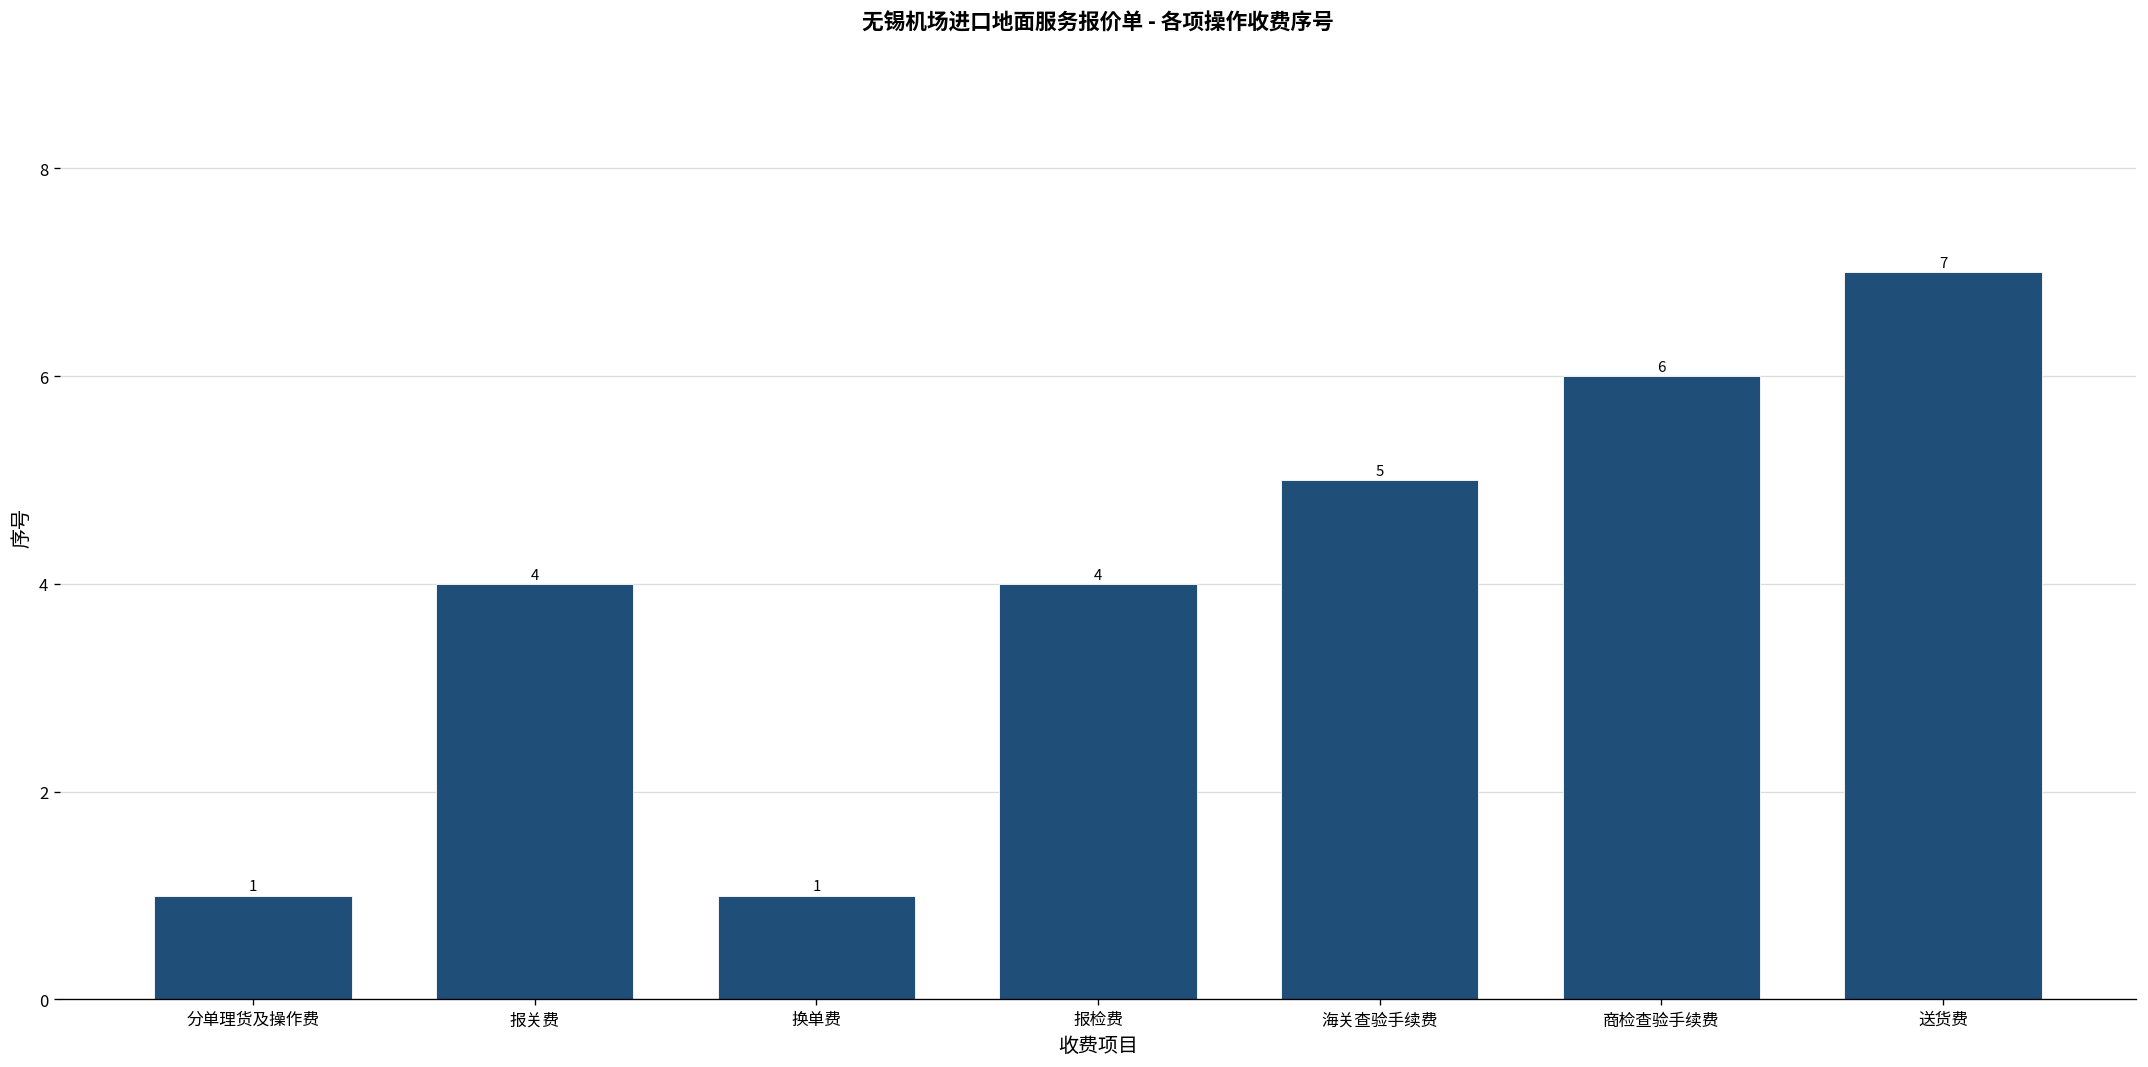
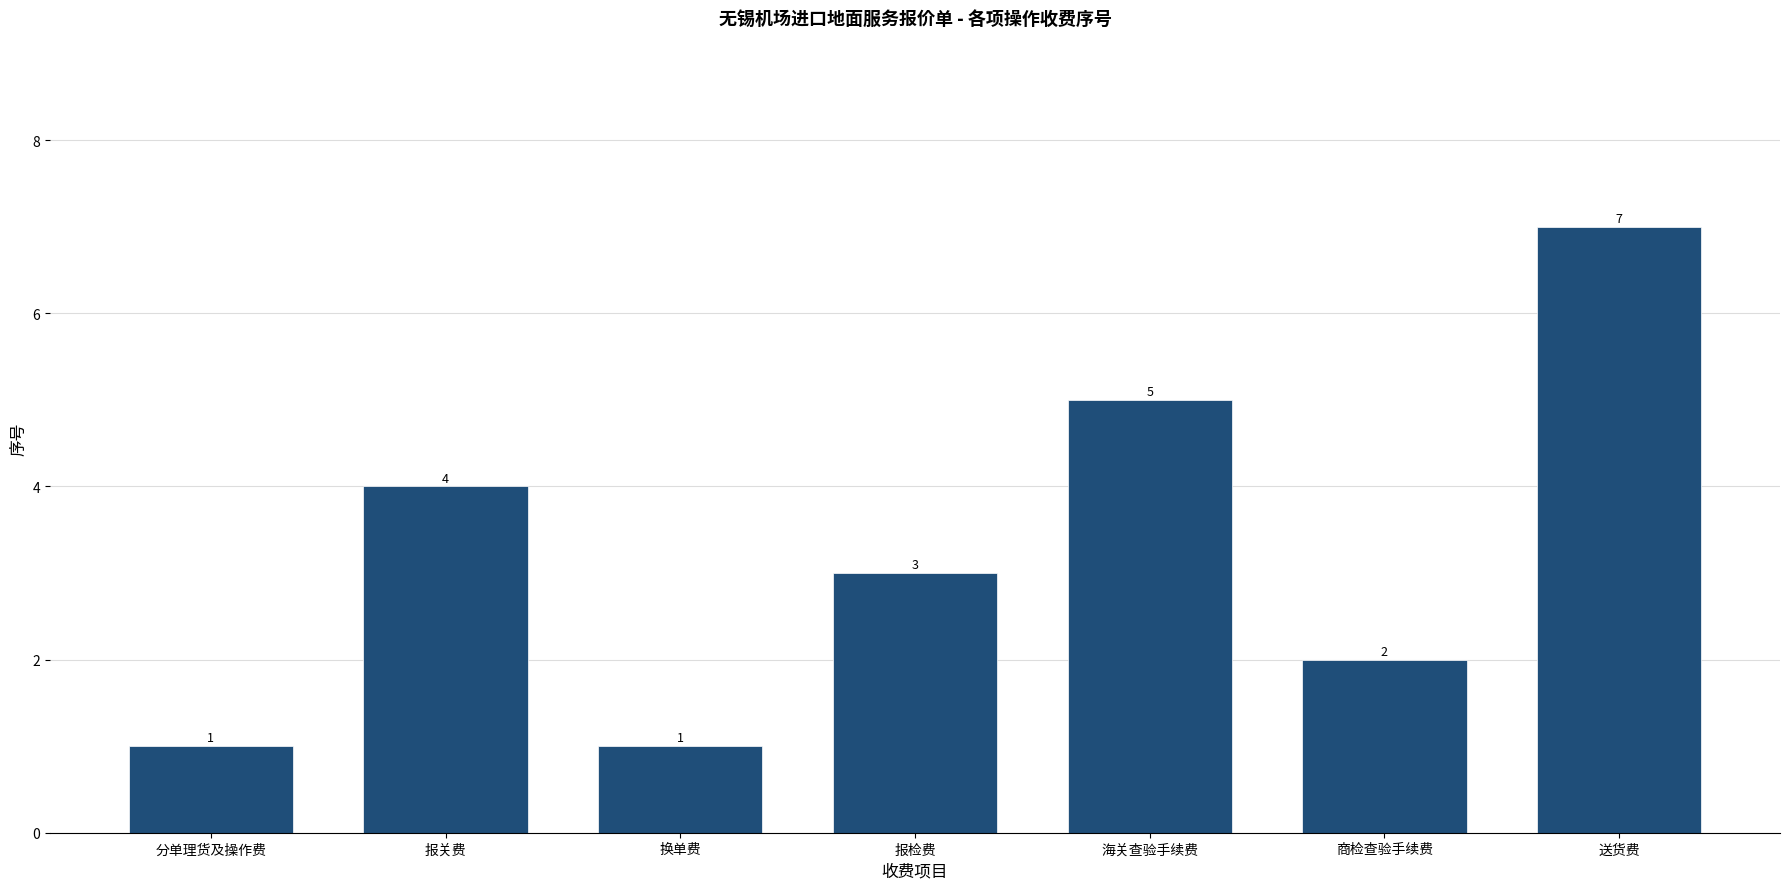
  {
    "分单理货及操作费": 1,
    "报关费": 4,
    "换单费": 1,
-   "报检费": 4,
+   "报检费": 3,
    "海关查验手续费": 5,
-   "商检查验手续费": 6,
+   "商检查验手续费": 2,
    "送货费": 7
  }
